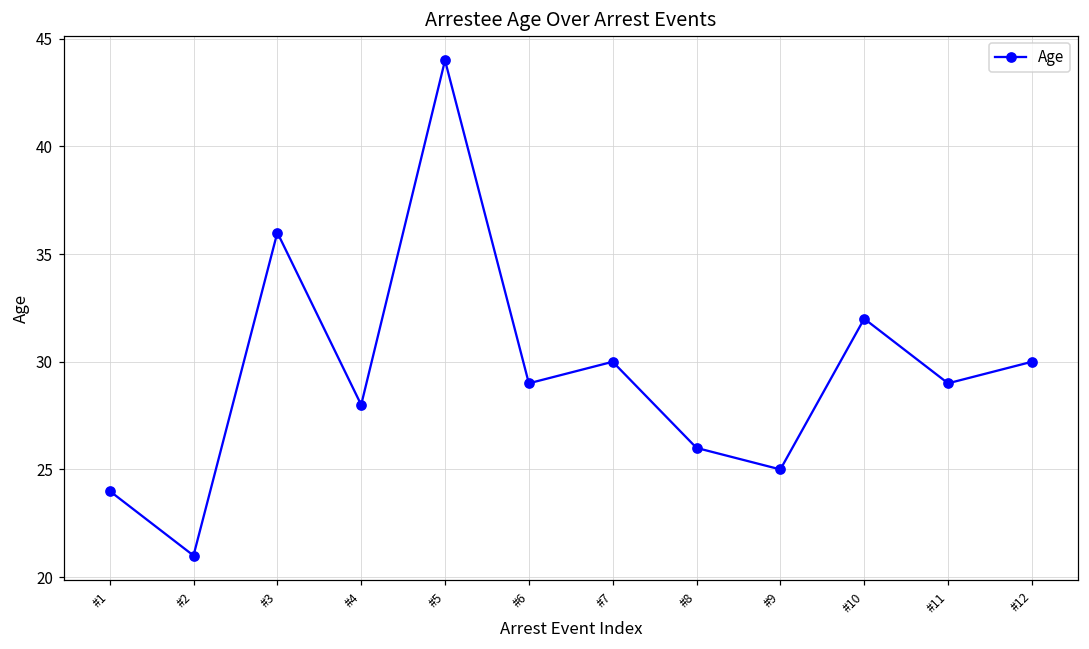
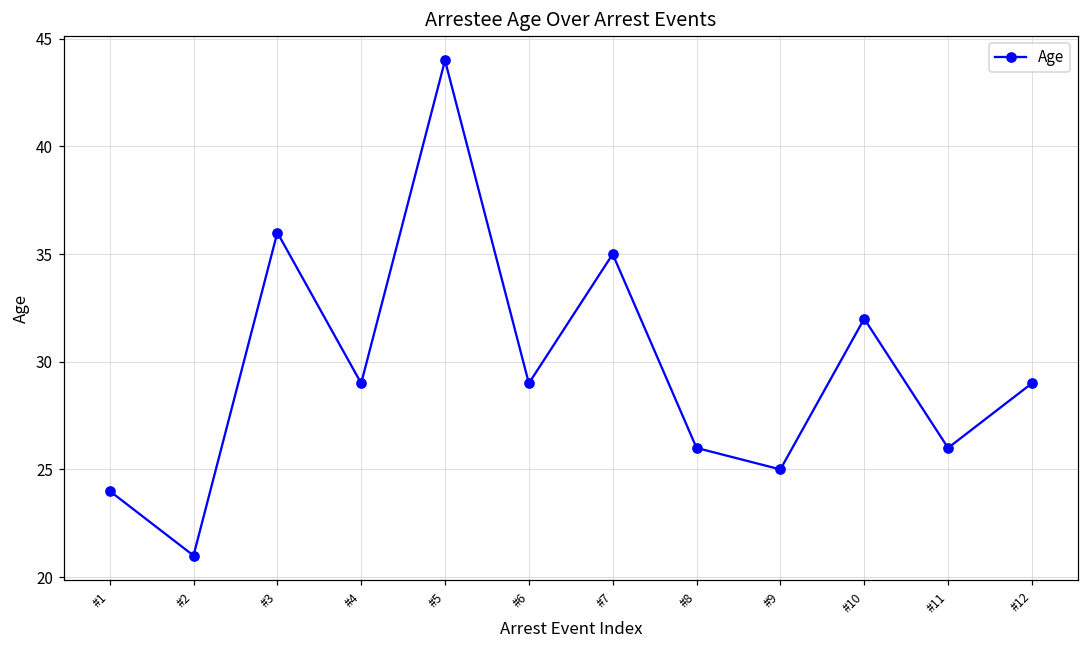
  {
    "#1": 24,
    "#2": 21,
    "#3": 36,
-   "#4": 28,
+   "#4": 29,
    "#5": 44,
    "#6": 29,
-   "#7": 30,
+   "#7": 35,
    "#8": 26,
    "#9": 25,
    "#10": 32,
-   "#11": 29,
-   "#12": 30
+   "#11": 26,
+   "#12": 29
  }
